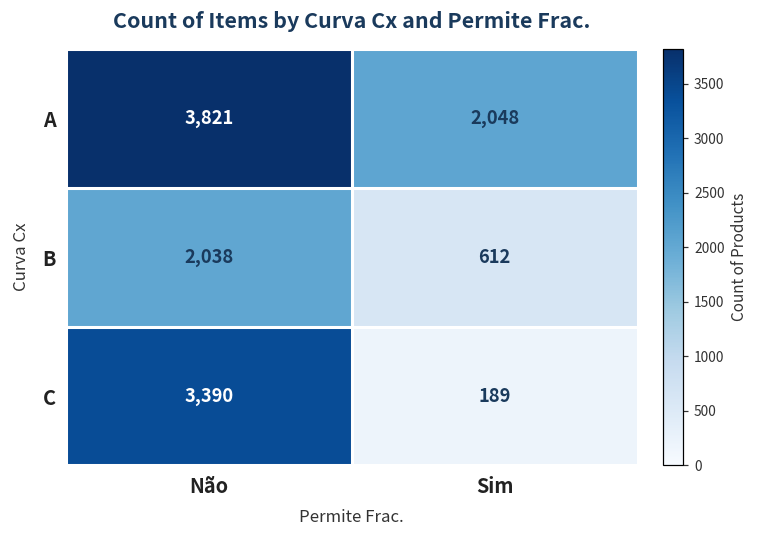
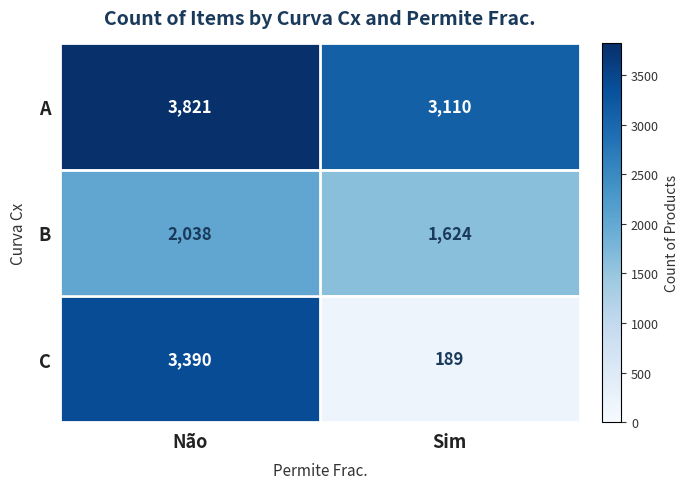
  {
    "A": {
      "Não": "3,821",
-     "Sim": "2,048"
+     "Sim": "3,110"
    },
    "B": {
      "Não": "2,038",
-     "Sim": "612"
+     "Sim": "1,624"
    },
    "C": {
      "Não": "3,390",
      "Sim": "189"
    }
  }
